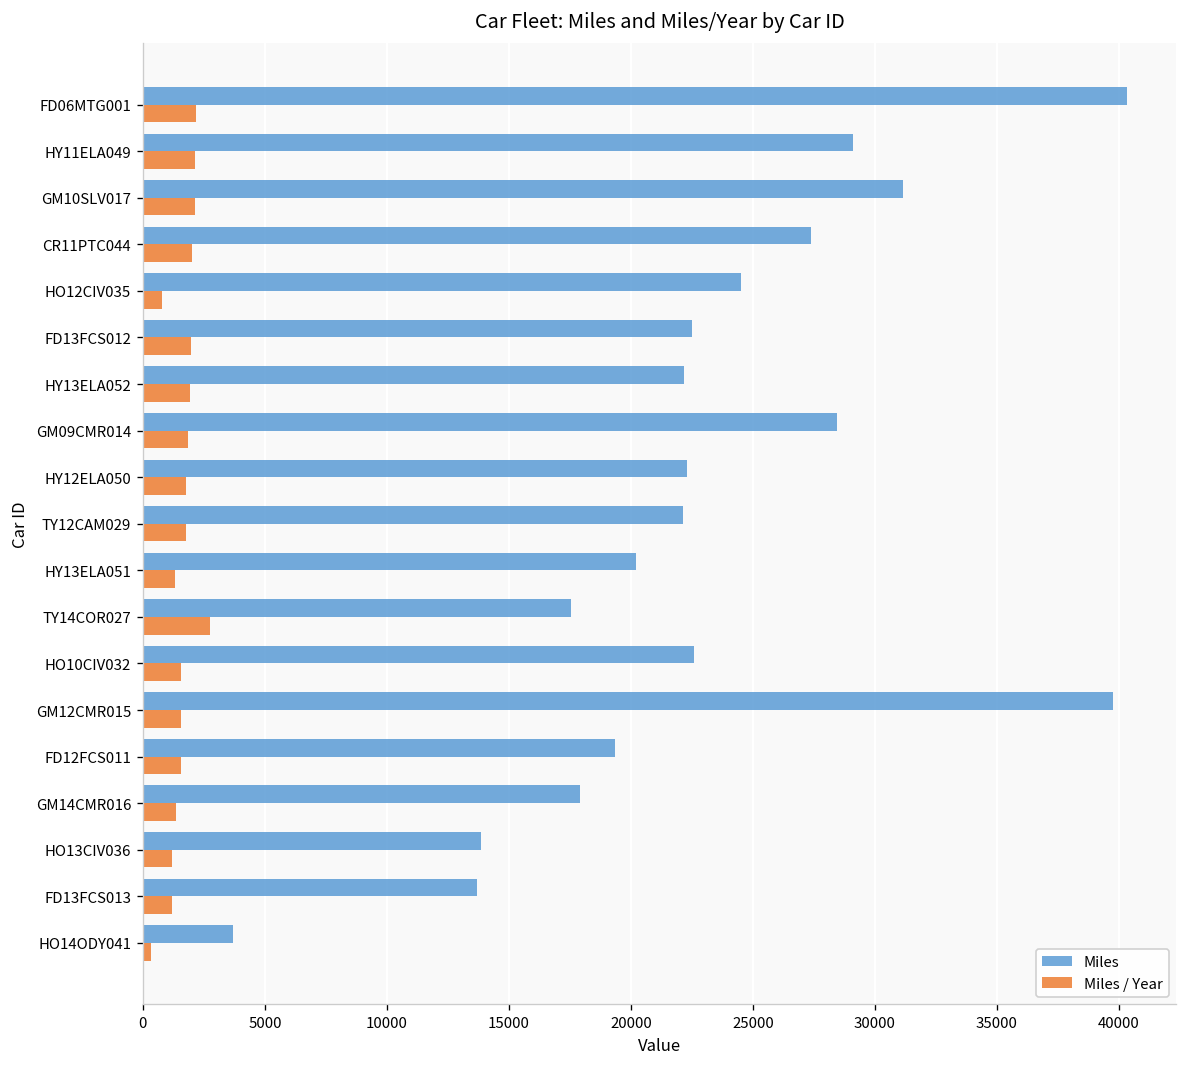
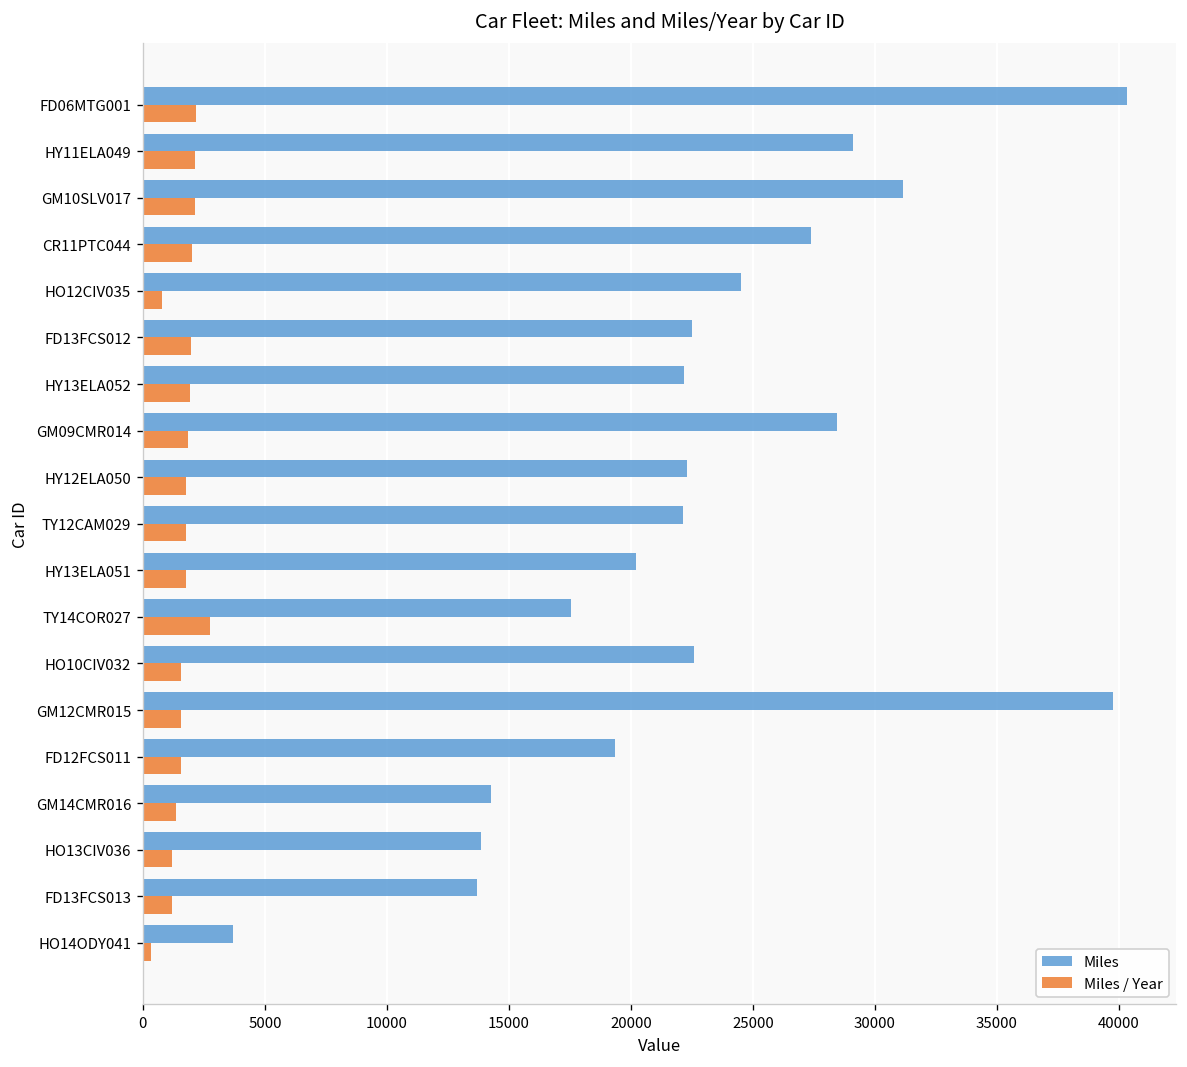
  {
    "Miles": {
      "FD06MTG001": 40300,
      "HY11ELA049": 29100,
      "GM10SLV017": 31100,
      "CR11PTC044": 27400,
      "HO12CIV035": 24500,
      "FD13FCS012": 22500,
      "HY13ELA052": 22200,
      "GM09CMR014": 28500,
      "HY12ELA050": 22300,
      "TY12CAM029": 22100,
      "HY13ELA051": 20200,
      "TY14COR027": 17600,
      "HO10CIV032": 22600,
      "GM12CMR015": 39800,
      "FD12FCS011": 19300,
-     "GM14CMR016": 17900,
+     "GM14CMR016": 14300,
      "HO13CIV036": 13900,
      "FD13FCS013": 13700,
      "HO14ODY041": 3700
    },
    "Miles / Year": {
      "FD06MTG001": 2200,
      "HY11ELA049": 2200,
      "GM10SLV017": 2100,
      "CR11PTC044": 2000,
      "HO12CIV035": 800,
      "FD13FCS012": 2000,
      "HY13ELA052": 1900,
      "GM09CMR014": 1800,
      "HY12ELA050": 1800,
      "TY12CAM029": 1800,
-     "HY13ELA051": 1300,
+     "HY13ELA051": 1800,
      "TY14COR027": 2700,
      "HO10CIV032": 1600,
      "GM12CMR015": 1600,
      "FD12FCS011": 1500,
      "GM14CMR016": 1400,
      "HO13CIV036": 1200,
      "FD13FCS013": 1200,
      "HO14ODY041": 400
    }
  }
